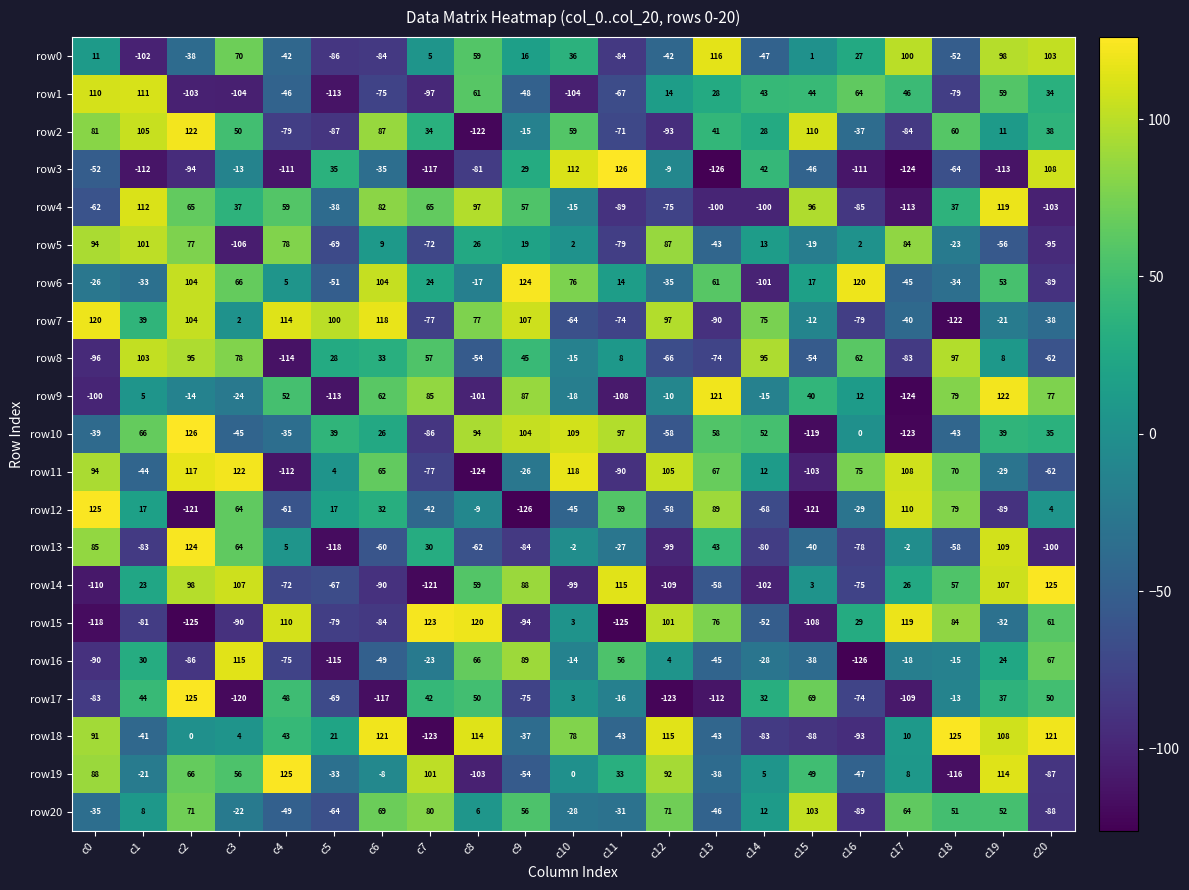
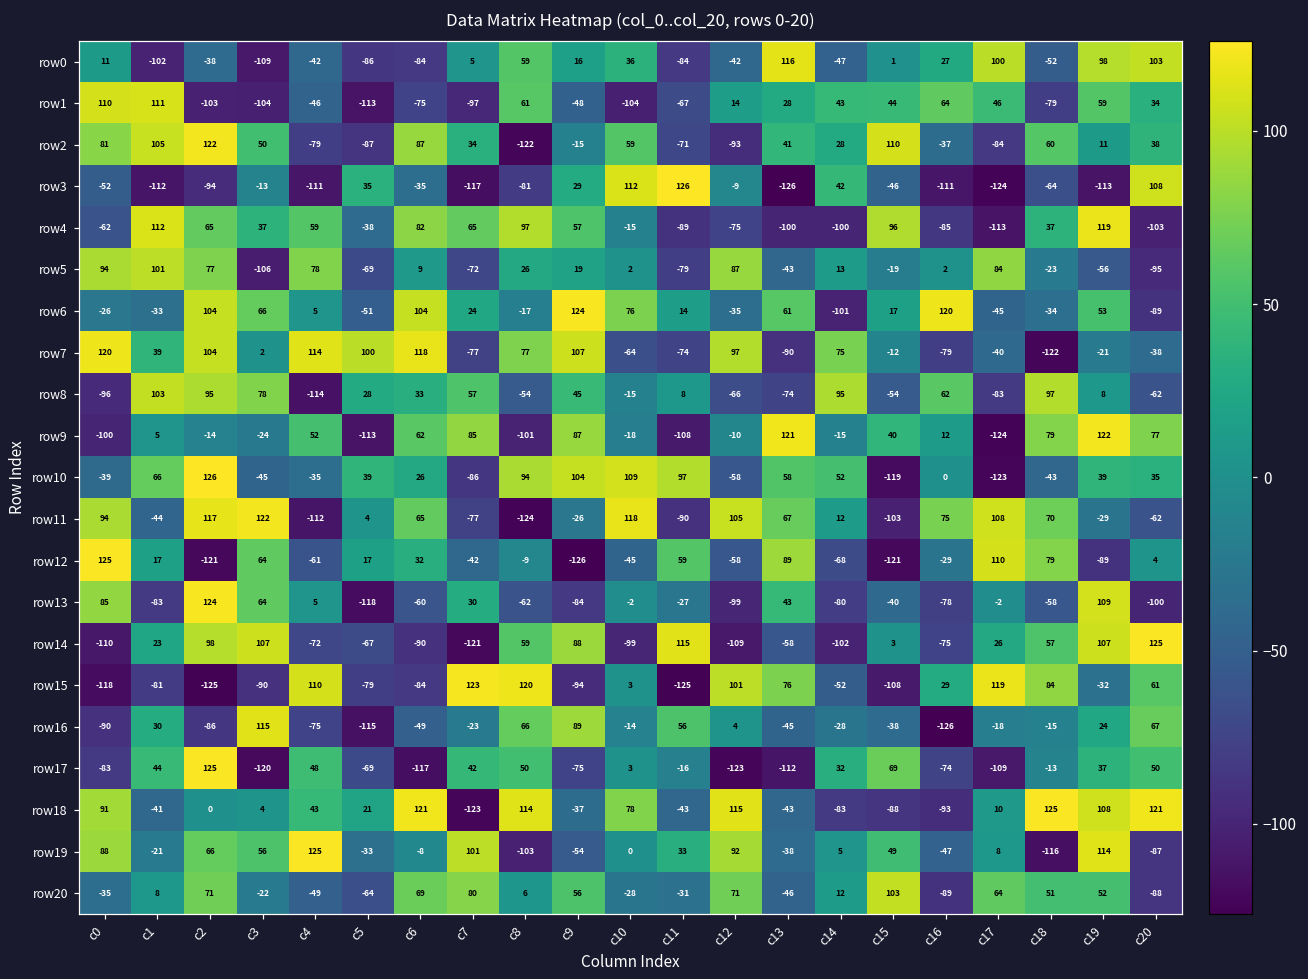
  {
    "row0": {
      "c0": 11,
      "c1": -102,
      "c2": -38,
-     "c3": 70,
+     "c3": -109,
      "c4": -42,
      "c5": -86,
      "c6": -84,
      "c7": 5,
      "c8": 59,
      "c9": 16,
      "c10": 36,
      "c11": -84,
      "c12": -42,
      "c13": 116,
      "c14": -47,
      "c15": 1,
      "c16": 27,
      "c17": 100,
      "c18": -52,
      "c19": 98,
      "c20": 103
    }
  }
